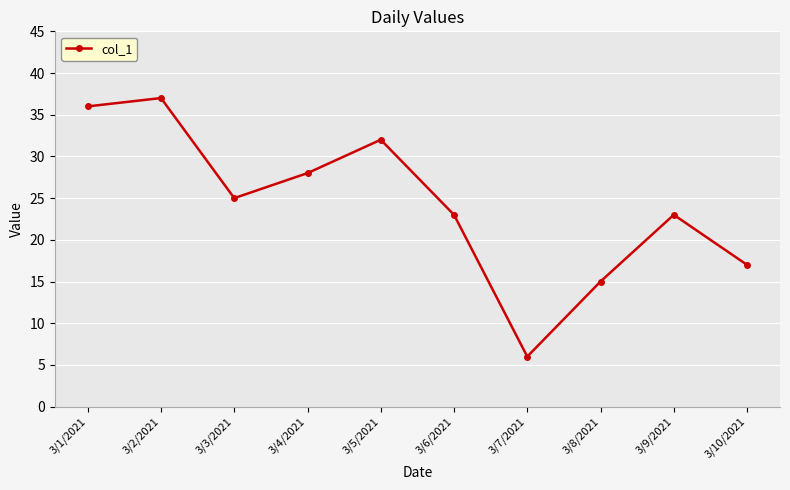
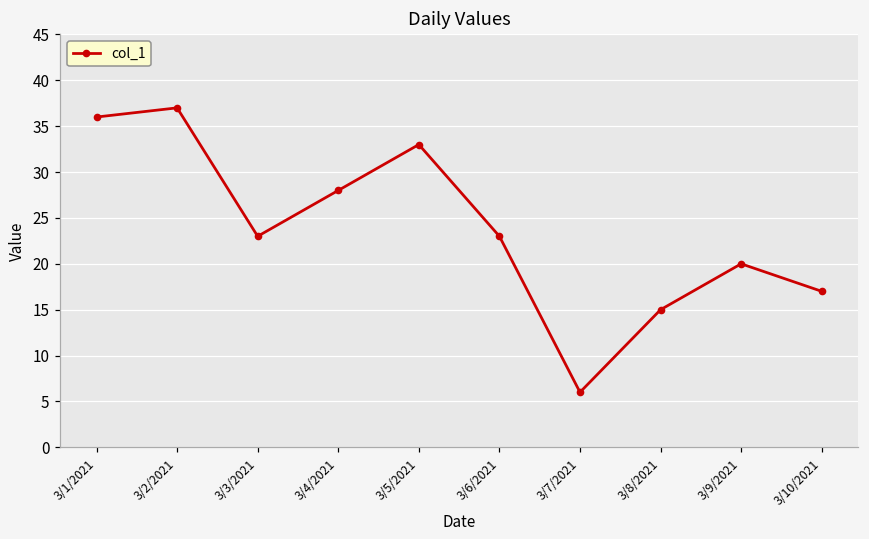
  {
    "3/1/2021": 36,
    "3/2/2021": 37,
-   "3/3/2021": 25,
+   "3/3/2021": 23,
    "3/4/2021": 28,
-   "3/5/2021": 32,
+   "3/5/2021": 33,
    "3/6/2021": 23,
    "3/7/2021": 6,
    "3/8/2021": 15,
-   "3/9/2021": 23,
+   "3/9/2021": 20,
    "3/10/2021": 17
  }
